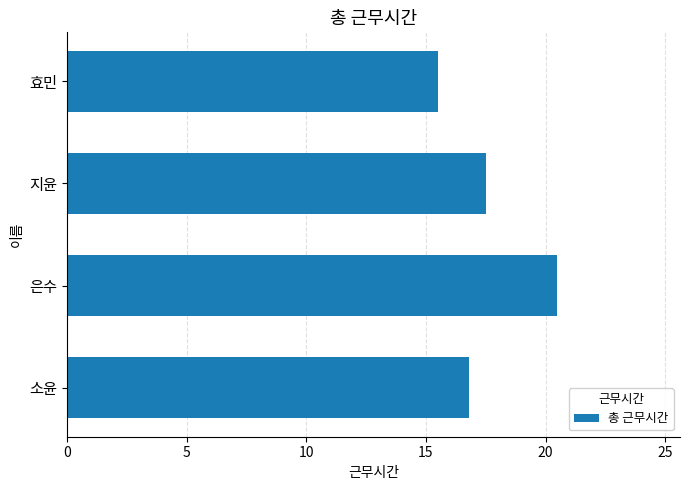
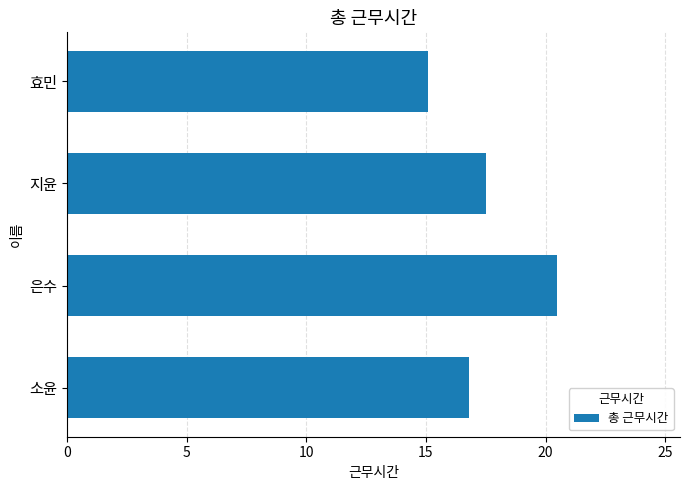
  {
-   "효민": 15.5,
+   "효민": 15.1,
    "지윤": 17.5,
    "은수": 20.5,
    "소윤": 16.8
  }
